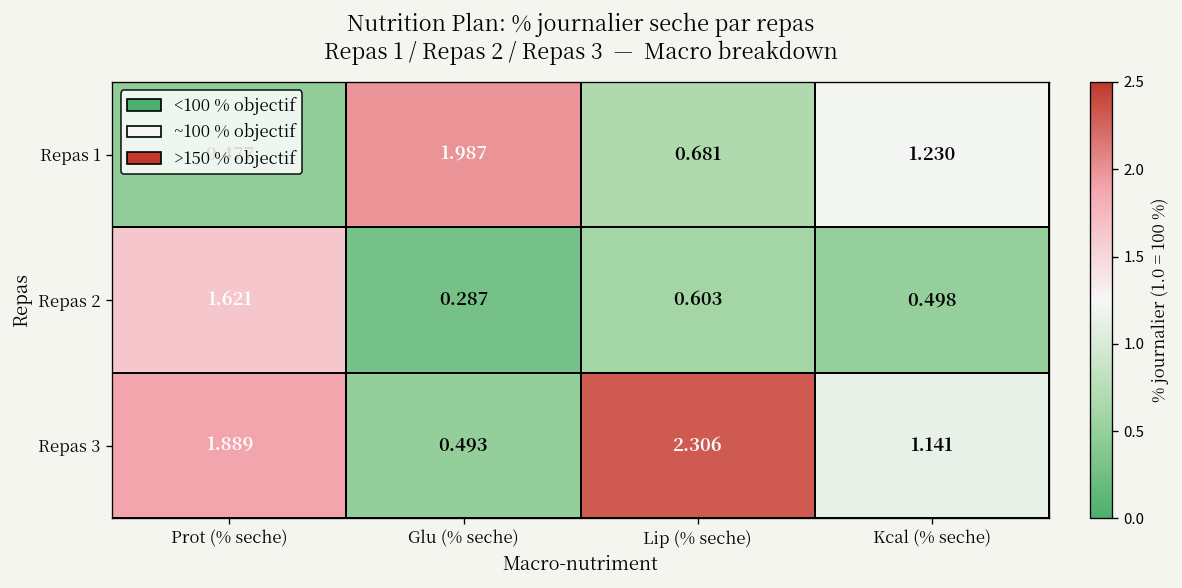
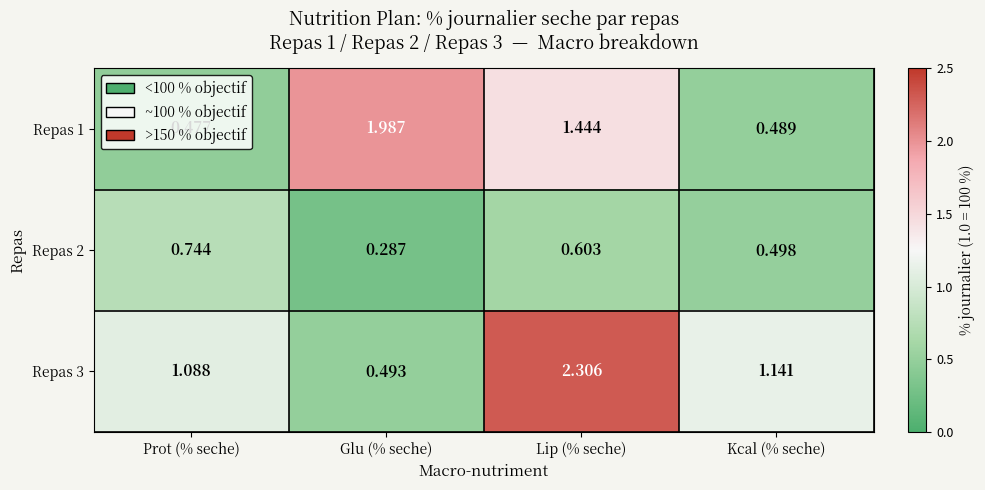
  {
    "Repas 1": {
      "Glu (% seche)": 1.987,
-     "Lip (% seche)": 0.681,
-     "Kcal (% seche)": 1.230
+     "Lip (% seche)": 1.444,
+     "Kcal (% seche)": 0.489
    },
    "Repas 2": {
-     "Prot (% seche)": 1.621,
+     "Prot (% seche)": 0.744,
      "Glu (% seche)": 0.287,
      "Lip (% seche)": 0.603,
      "Kcal (% seche)": 0.498
    },
    "Repas 3": {
-     "Prot (% seche)": 1.889,
+     "Prot (% seche)": 1.088,
      "Glu (% seche)": 0.493,
      "Lip (% seche)": 2.306,
      "Kcal (% seche)": 1.141
    }
  }
